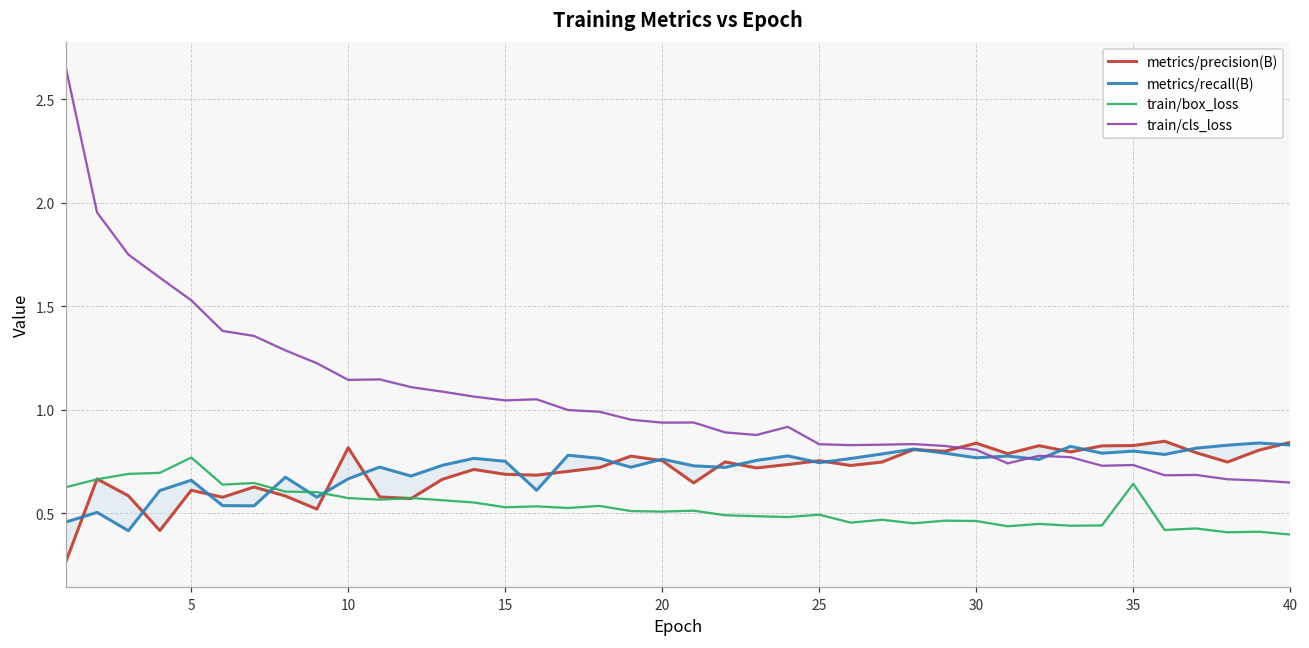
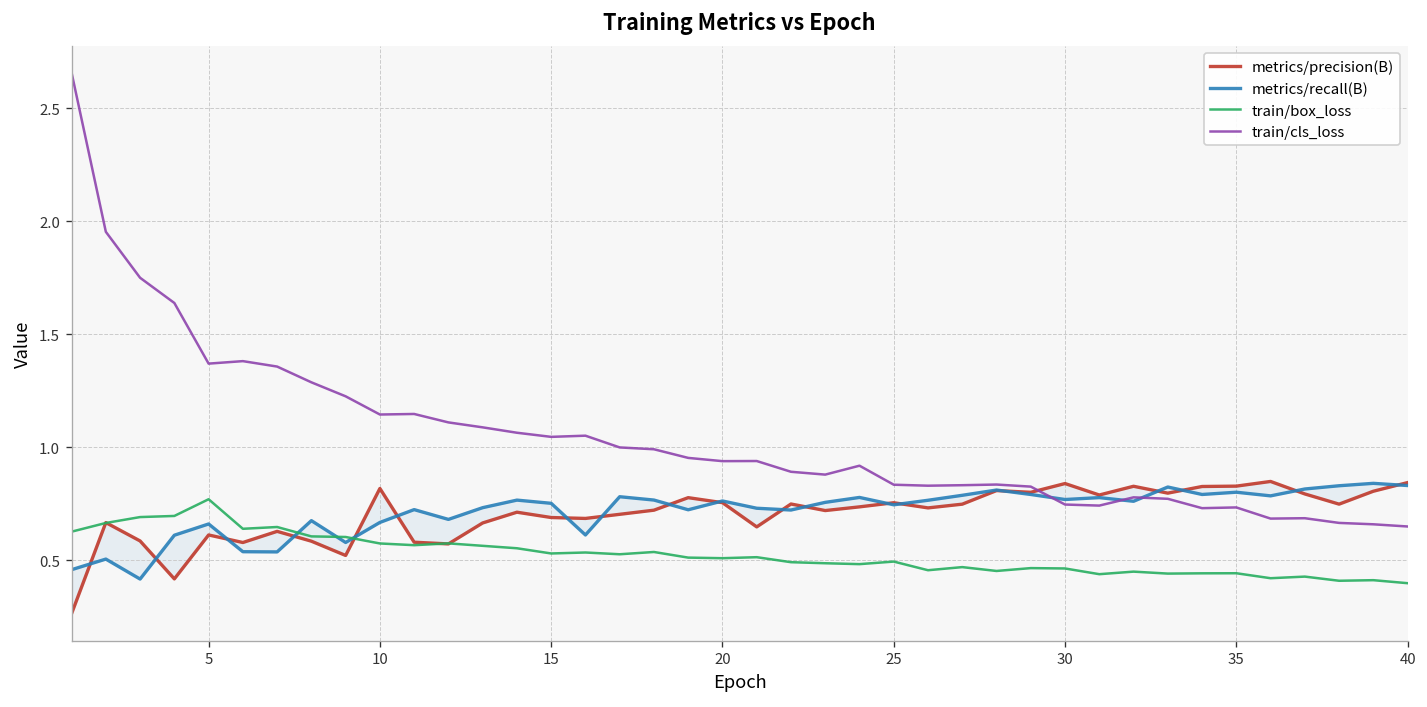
  {
    "metrics/precision(B)": {
      "5": 0.61,
      "15": 0.69
    },
    "train/box_loss": {
      "5": 0.77,
      "10": 0.57,
      "15": 0.53,
      "20": 0.51,
      "25": 0.49,
      "30": 0.46,
-     "35": 0.64,
+     "35": 0.44,
      "40": 0.40
    },
    "train/cls_loss": {
-     "5": 1.53,
+     "5": 1.37,
      "10": 1.14,
      "15": 1.05,
      "20": 0.94,
      "25": 0.83,
-     "30": 0.81,
+     "30": 0.75,
      "35": 0.73,
      "40": 0.65
    }
  }
